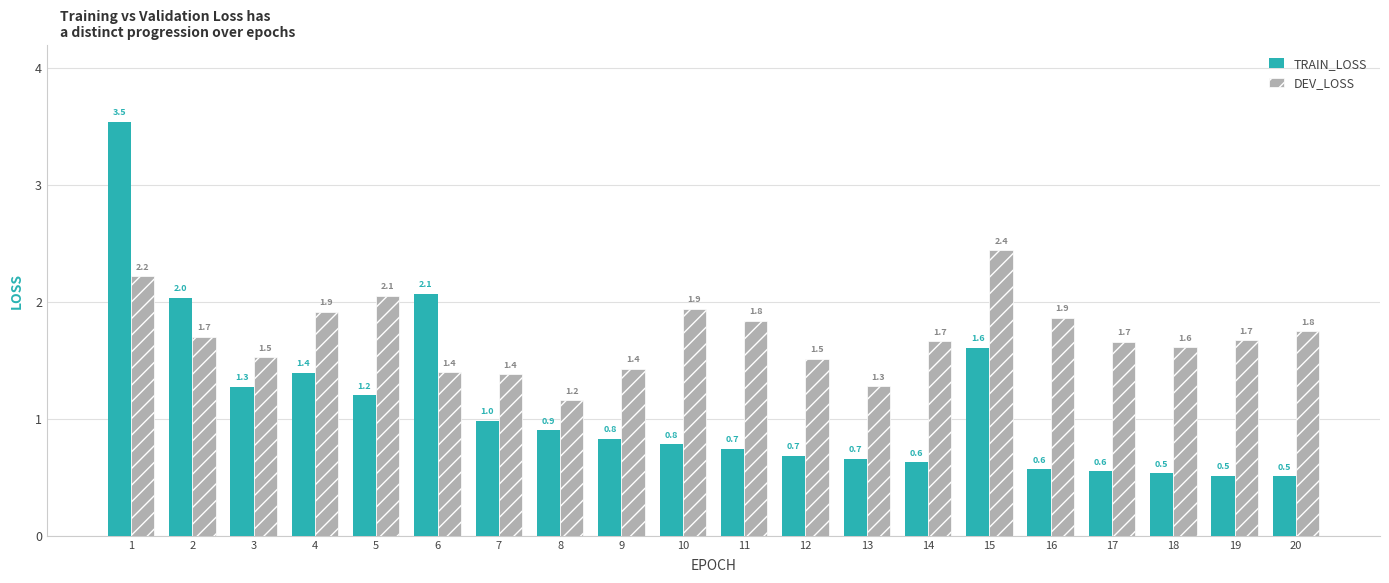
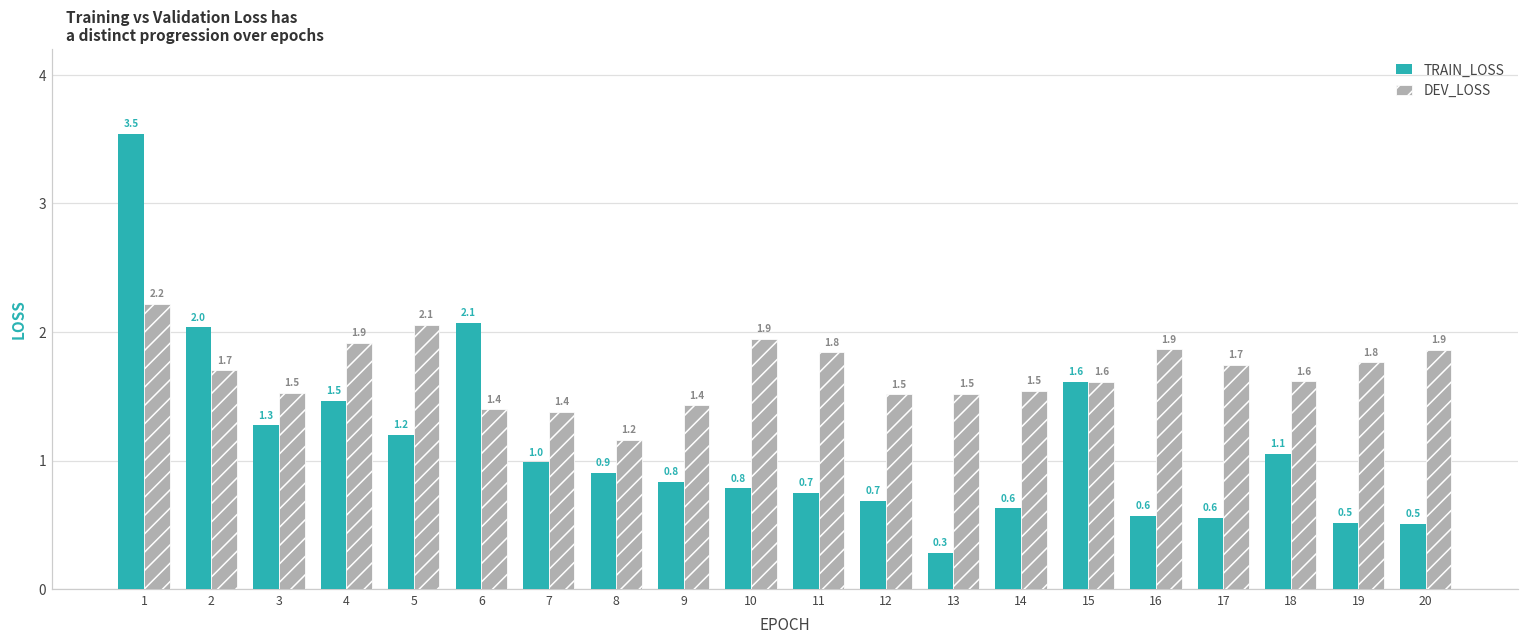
  {
    "TRAIN_LOSS": {
      "1": 3.5,
      "2": 2.0,
      "3": 1.3,
-     "4": 1.4,
+     "4": 1.5,
      "5": 1.2,
      "6": 2.1,
      "7": 1.0,
      "8": 0.9,
      "9": 0.8,
      "10": 0.8,
      "11": 0.7,
      "12": 0.7,
-     "13": 0.7,
+     "13": 0.3,
      "14": 0.6,
      "15": 1.6,
      "16": 0.6,
      "17": 0.6,
-     "18": 0.5,
+     "18": 1.1,
      "19": 0.5,
      "20": 0.5
    },
    "DEV_LOSS": {
      "1": 2.2,
      "2": 1.7,
      "3": 1.5,
      "4": 1.9,
      "5": 2.1,
      "6": 1.4,
      "7": 1.4,
      "8": 1.2,
      "9": 1.4,
      "10": 1.9,
      "11": 1.8,
      "12": 1.5,
-     "13": 1.3,
-     "14": 1.7,
-     "15": 2.4,
+     "13": 1.5,
+     "14": 1.5,
+     "15": 1.6,
      "16": 1.9,
-     "17": 1.66,
+     "17": 1.74,
      "18": 1.6,
-     "19": 1.7,
-     "20": 1.8
+     "19": 1.8,
+     "20": 1.9
    }
  }
